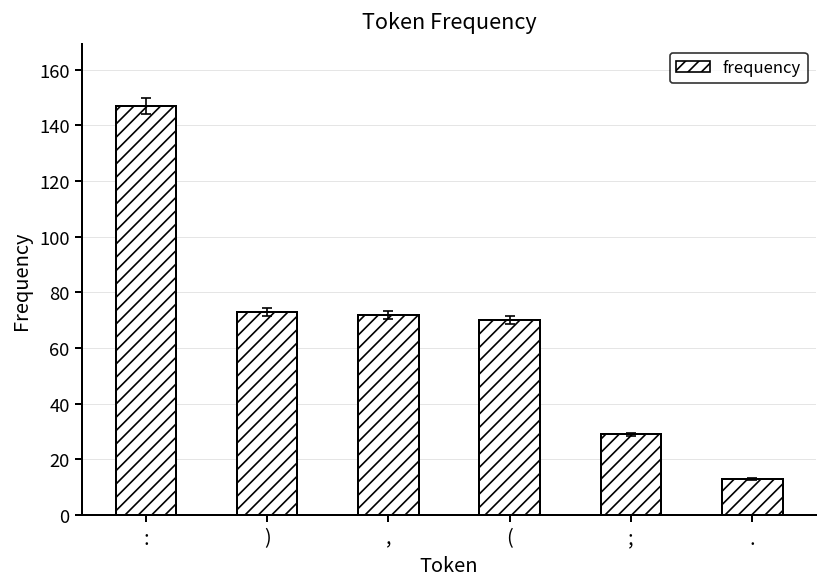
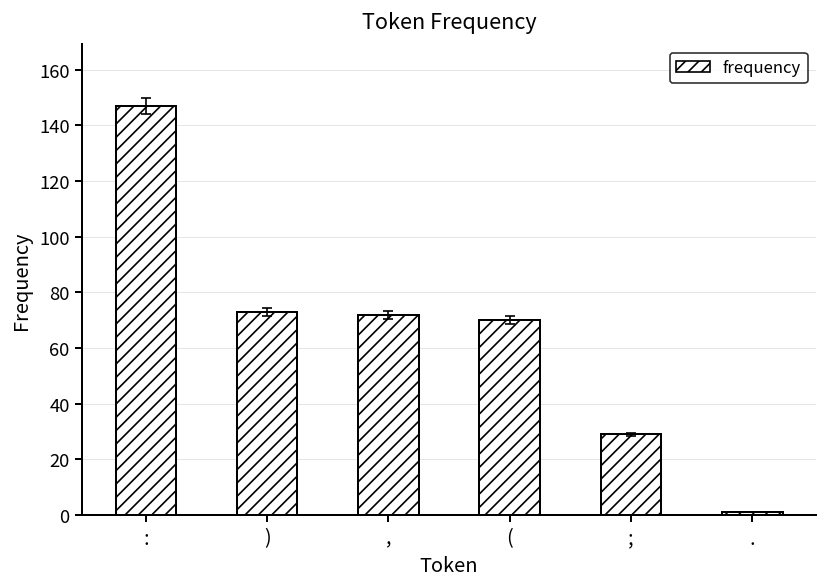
  {
    "frequency": {
      ":": 147,
      ")": 73,
      ",": 72,
      "(": 70,
      ";": 29,
-     ".": 13
+     ".": 1
    }
  }
